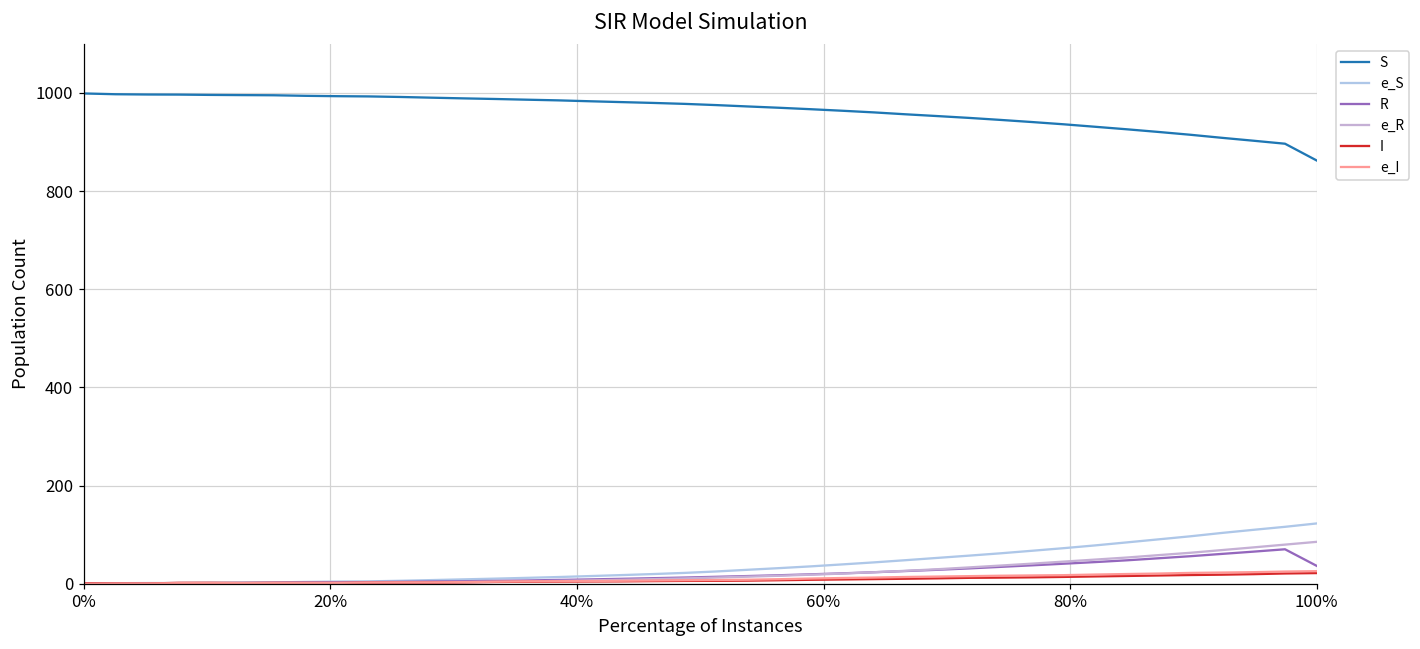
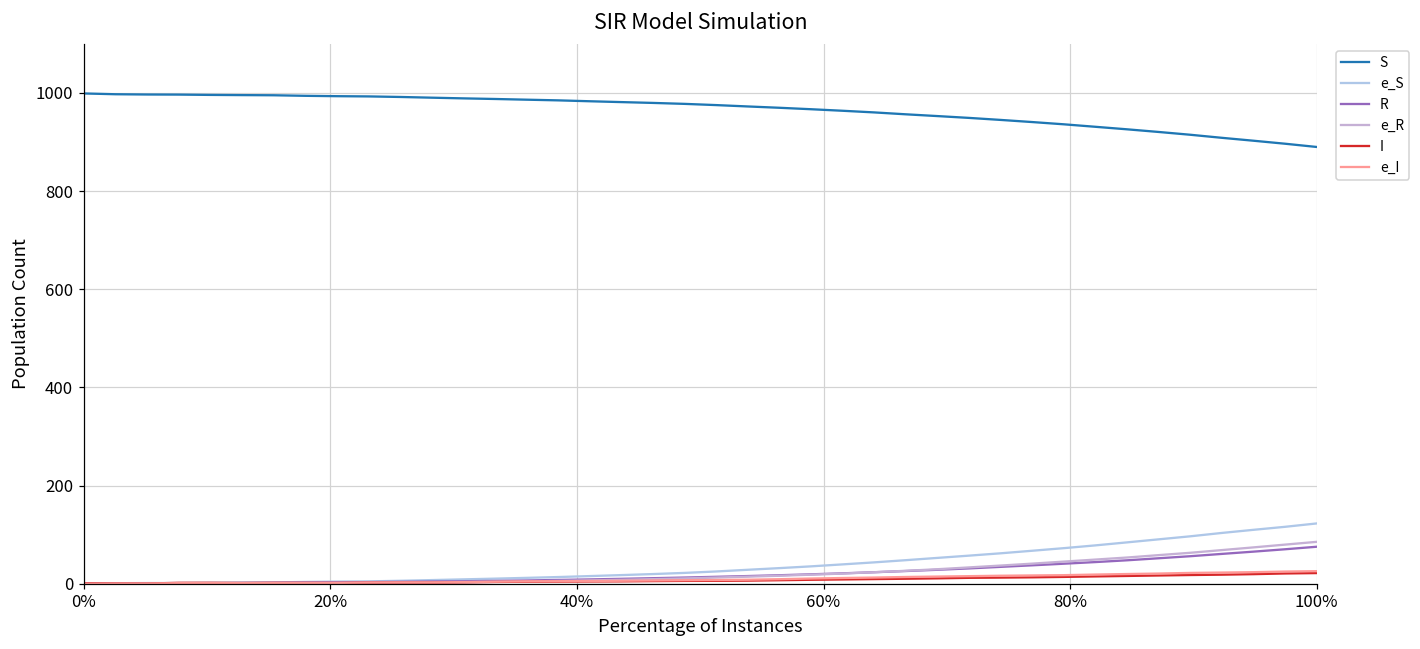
  {
    "S": {
      "0%": 1000,
-     "100%": 860
+     "100%": 890
    },
    "R": {
-     "100%": 40
+     "100%": 80
    }
  }
